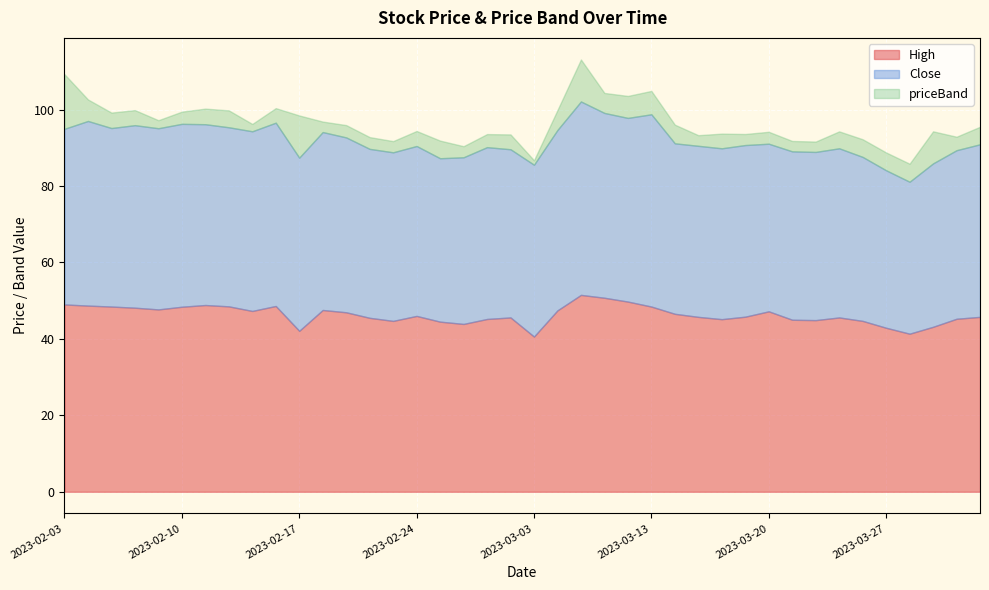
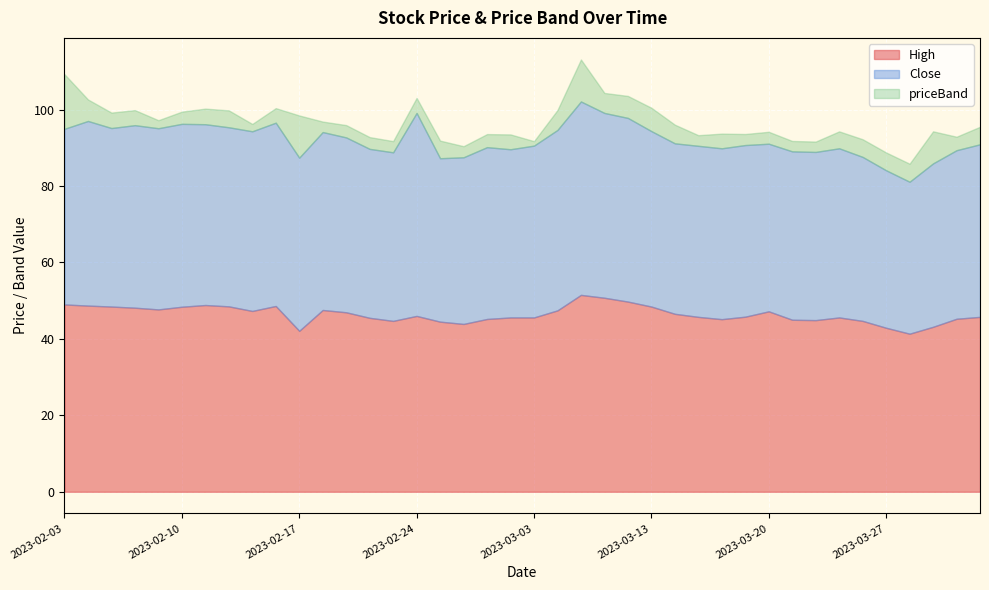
  {
    "High": {
      "2023-02-03": 49,
      "2023-02-10": 48,
      "2023-02-17": 42,
      "2023-02-24": 46,
-     "2023-03-03": 41,
+     "2023-03-03": 46,
      "2023-03-13": 48,
      "2023-03-20": 47,
      "2023-03-27": 43
    },
    "Close": {
      "2023-02-03": 46,
      "2023-02-10": 48,
      "2023-02-17": 45,
-     "2023-02-24": 44,
+     "2023-02-24": 53,
      "2023-03-03": 45,
-     "2023-03-13": 50,
+     "2023-03-13": 46,
      "2023-03-20": 44,
      "2023-03-27": 41
    },
    "priceBand": {
      "2023-02-03": 14,
      "2023-02-10": 3,
      "2023-02-17": 11,
      "2023-02-24": 4,
      "2023-03-03": 1,
      "2023-03-13": 6,
      "2023-03-20": 3,
      "2023-03-27": 5
    }
  }
